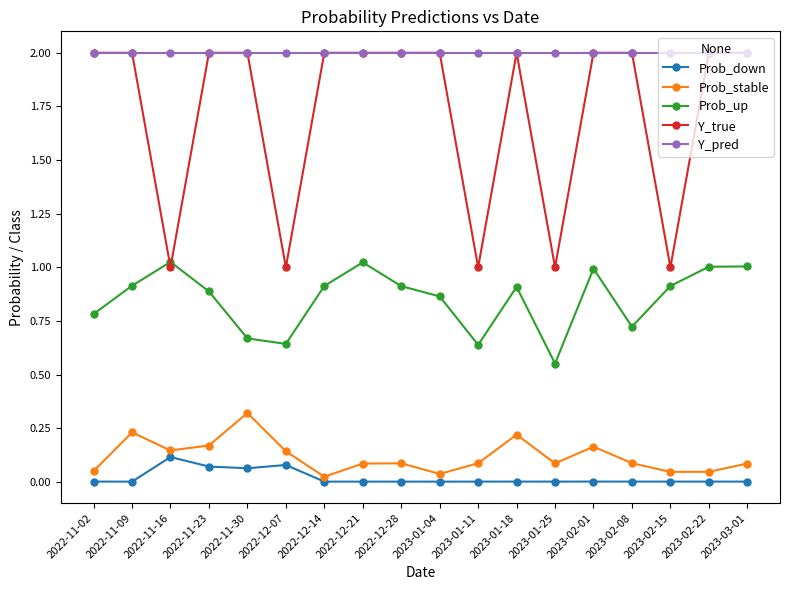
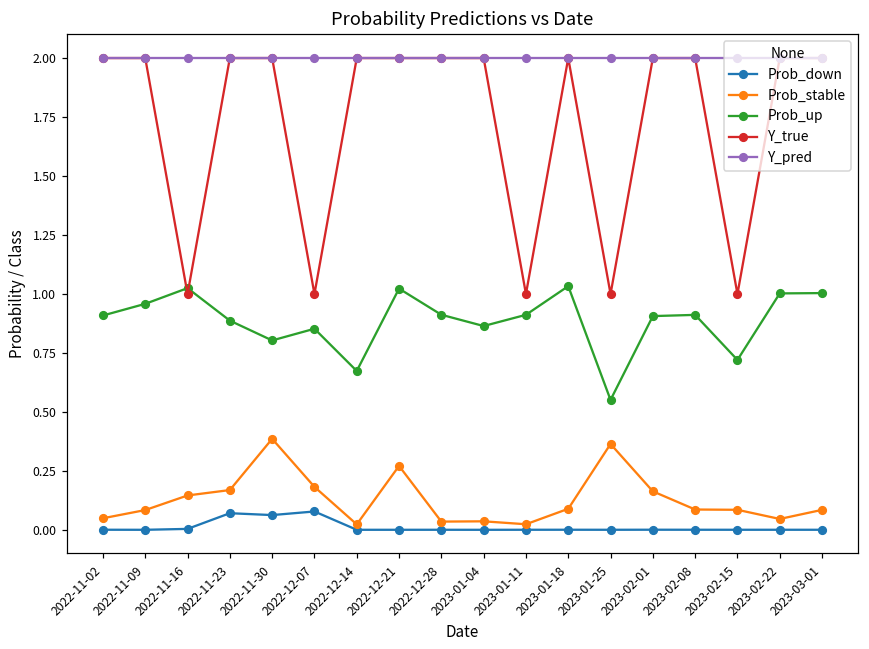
  {
    "Prob_down": {
      "2022-11-02": 0.00,
      "2022-11-09": 0.00,
-     "2022-11-16": 0.12,
+     "2022-11-16": 0.00,
      "2022-11-23": 0.07,
      "2022-11-30": 0.06,
      "2022-12-07": 0.08,
      "2022-12-14": 0.00,
      "2022-12-21": 0.00,
      "2022-12-28": 0.00,
      "2023-01-04": 0.00,
      "2023-01-11": 0.00,
      "2023-01-18": 0.00,
      "2023-01-25": 0.00,
      "2023-02-01": 0.00,
      "2023-02-08": 0.00,
      "2023-02-15": 0.00,
      "2023-02-22": 0.00,
      "2023-03-01": 0.00
    },
    "Prob_stable": {
      "2022-11-02": 0.05,
-     "2022-11-09": 0.23,
+     "2022-11-09": 0.08,
      "2022-11-16": 0.15,
      "2022-11-23": 0.17,
-     "2022-11-30": 0.32,
-     "2022-12-07": 0.14,
+     "2022-11-30": 0.39,
+     "2022-12-07": 0.18,
      "2022-12-14": 0.02,
-     "2022-12-21": 0.09,
-     "2022-12-28": 0.09,
+     "2022-12-21": 0.27,
+     "2022-12-28": 0.04,
      "2023-01-04": 0.04,
-     "2023-01-11": 0.09,
-     "2023-01-18": 0.22,
-     "2023-01-25": 0.09,
+     "2023-01-11": 0.02,
+     "2023-01-18": 0.09,
+     "2023-01-25": 0.36,
      "2023-02-01": 0.16,
      "2023-02-08": 0.09,
-     "2023-02-15": 0.05,
+     "2023-02-15": 0.09,
      "2023-02-22": 0.05,
      "2023-03-01": 0.09
    },
    "Prob_up": {
-     "2022-11-02": 0.78,
-     "2022-11-09": 0.91,
+     "2022-11-02": 0.91,
+     "2022-11-09": 0.96,
      "2022-11-16": 1.03,
      "2022-11-23": 0.89,
-     "2022-11-30": 0.67,
-     "2022-12-07": 0.64,
-     "2022-12-14": 0.91,
+     "2022-11-30": 0.80,
+     "2022-12-07": 0.85,
+     "2022-12-14": 0.67,
      "2022-12-21": 1.02,
      "2022-12-28": 0.91,
      "2023-01-04": 0.86,
-     "2023-01-11": 0.64,
-     "2023-01-18": 0.91,
+     "2023-01-11": 0.91,
+     "2023-01-18": 1.03,
      "2023-01-25": 0.55,
-     "2023-02-01": 0.99,
-     "2023-02-08": 0.72,
-     "2023-02-15": 0.91,
+     "2023-02-01": 0.91,
+     "2023-02-08": 0.91,
+     "2023-02-15": 0.72,
      "2023-02-22": 1.00,
      "2023-03-01": 1.00
    },
    "Y_true": {
      "2022-11-16": 1.00,
      "2022-12-07": 1.00,
      "2023-01-11": 1.00,
      "2023-01-25": 1.00,
      "2023-02-15": 1.00
    },
    "Y_pred": {
      "2022-11-16": 2.00,
      "2022-12-07": 2.00,
      "2023-01-11": 2.00,
      "2023-01-25": 2.00
    }
  }
